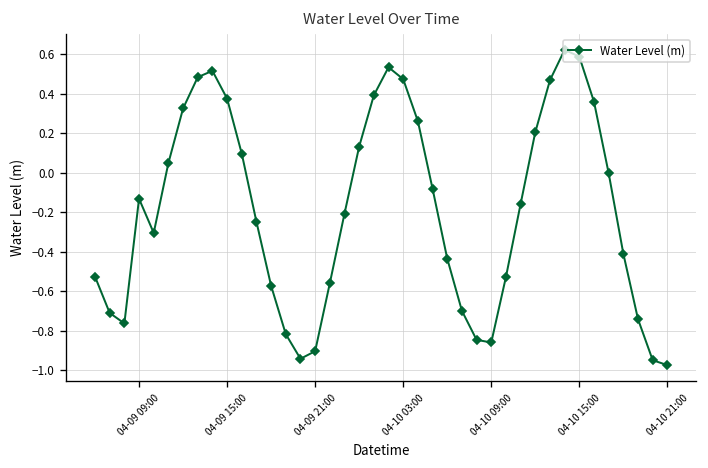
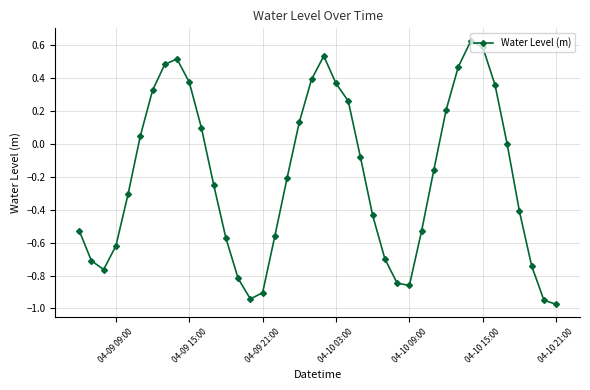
  {
-   "04-09 09:00": -0.13,
+   "04-09 09:00": -0.62,
    "04-09 15:00": 0.38,
    "04-09 21:00": -0.90,
-   "04-10 03:00": 0.47,
+   "04-10 03:00": 0.37,
    "04-10 09:00": -0.86,
    "04-10 21:00": -0.97
  }
